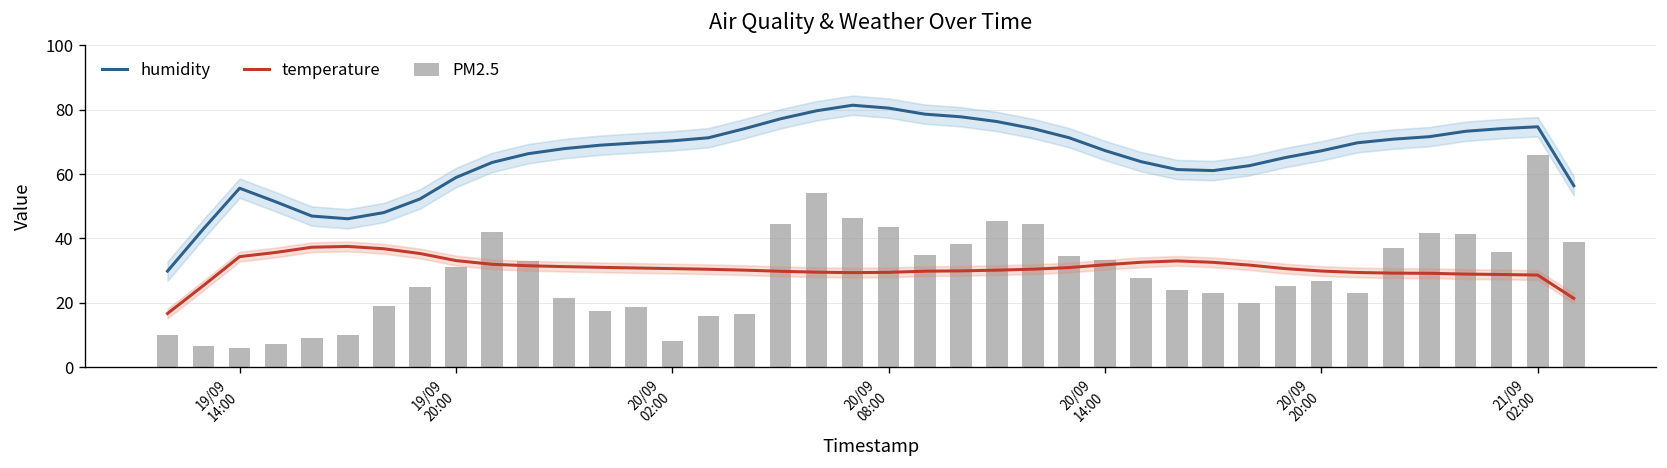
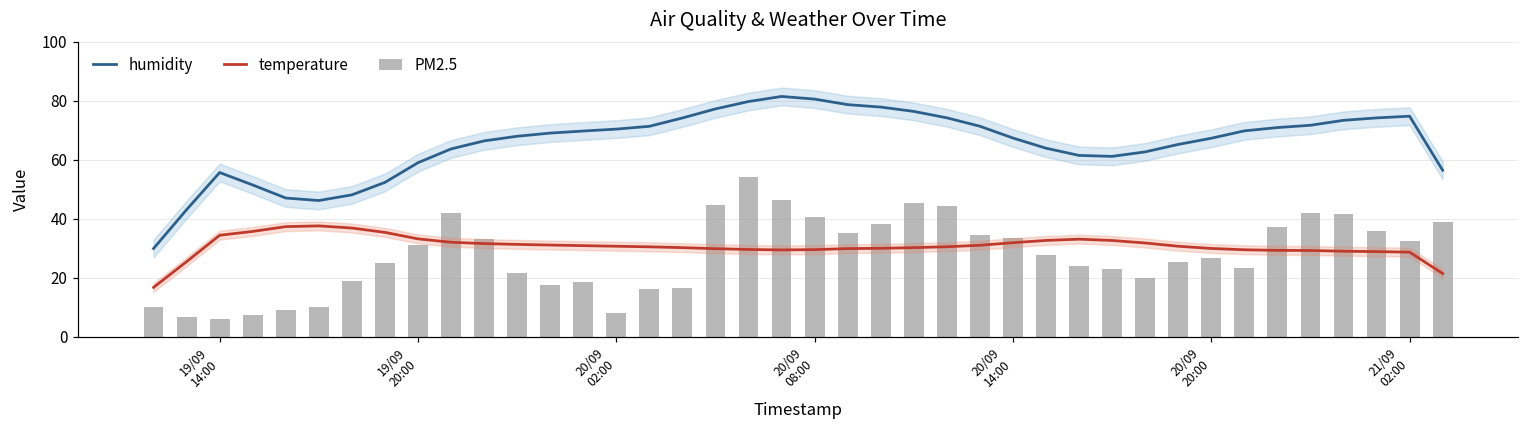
  {
    "humidity": {
      "19/09 14:00": 56,
      "19/09 20:00": 59,
      "20/09 02:00": 70,
      "20/09 08:00": 81,
      "20/09 14:00": 67,
      "20/09 20:00": 67,
      "21/09 02:00": 75
    },
    "PM2.5": {
      "19/09 14:00": 6,
      "19/09 20:00": 31,
      "20/09 02:00": 8,
-     "20/09 08:00": 44,
+     "20/09 08:00": 41,
      "20/09 14:00": 33,
      "20/09 20:00": 27,
-     "21/09 02:00": 66
+     "21/09 02:00": 33
    },
    "temperature": {
      "19/09 14:00": 34,
      "19/09 20:00": 33,
      "20/09 02:00": 31,
      "20/09 08:00": 29,
      "20/09 14:00": 32,
      "20/09 20:00": 30,
      "21/09 02:00": 29
    }
  }
